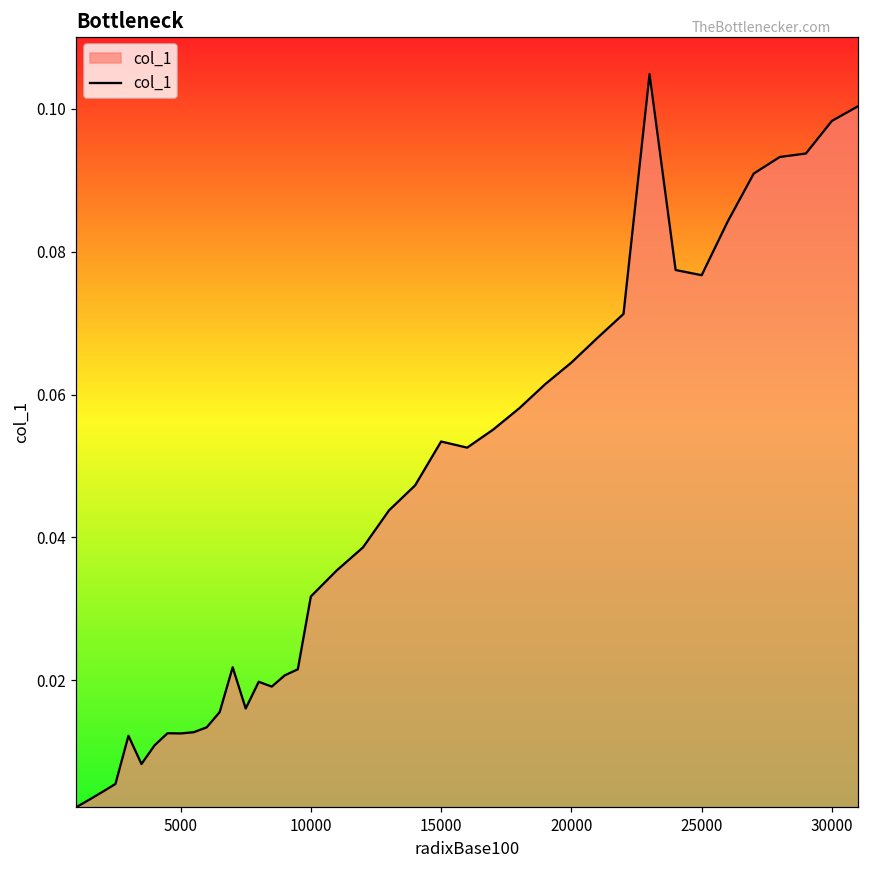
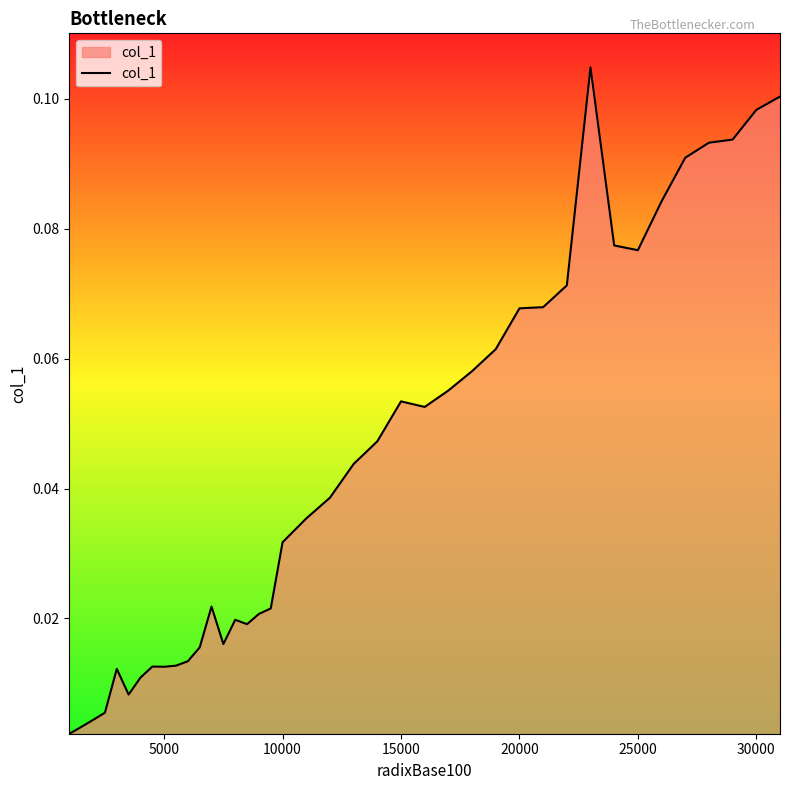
  {
    "5000": 0.013,
    "10000": 0.032,
    "15000": 0.053,
-   "20000": 0.064,
+   "20000": 0.068,
    "25000": 0.077,
    "30000": 0.098
  }
